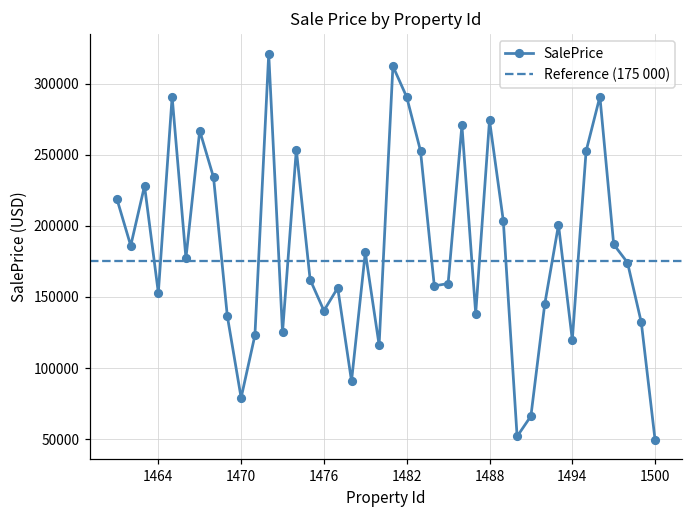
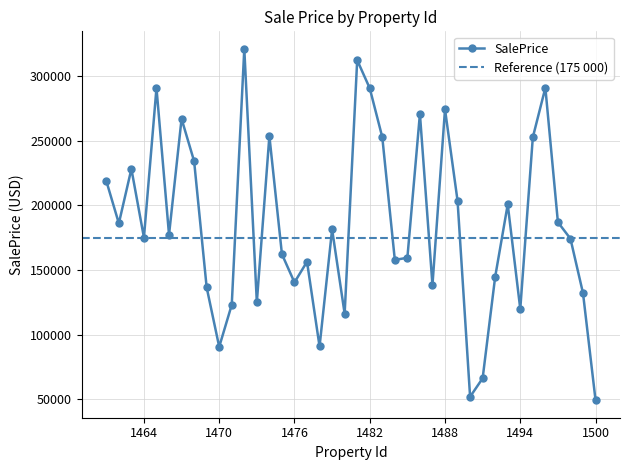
  {
-   "1464": 153000,
-   "1470": 79000,
+   "1464": 175000,
+   "1470": 91000,
    "1476": 140000,
    "1482": 291000,
    "1488": 274000,
    "1494": 120000,
    "1500": 49000
  }
